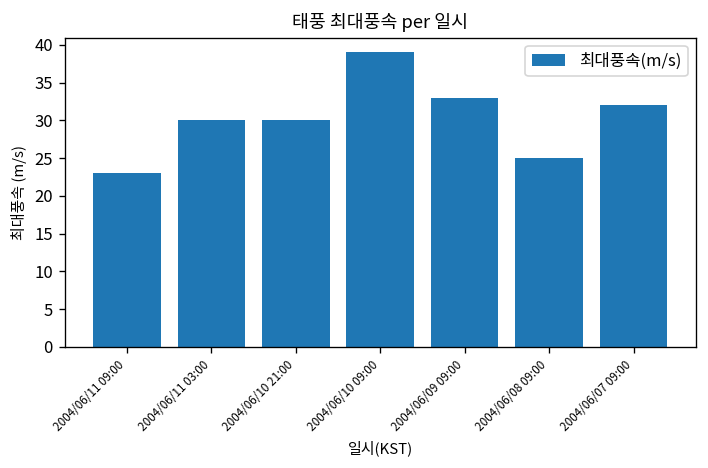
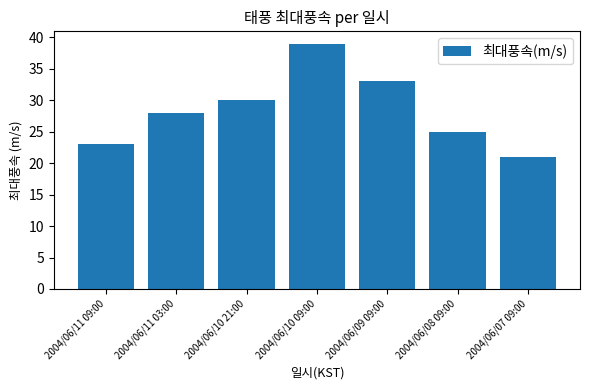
  {
    "2004/06/11 09:00": 23,
-   "2004/06/11 03:00": 30,
+   "2004/06/11 03:00": 28,
    "2004/06/10 21:00": 30,
    "2004/06/10 09:00": 39,
    "2004/06/09 09:00": 33,
    "2004/06/08 09:00": 25,
-   "2004/06/07 09:00": 32
+   "2004/06/07 09:00": 21
  }
